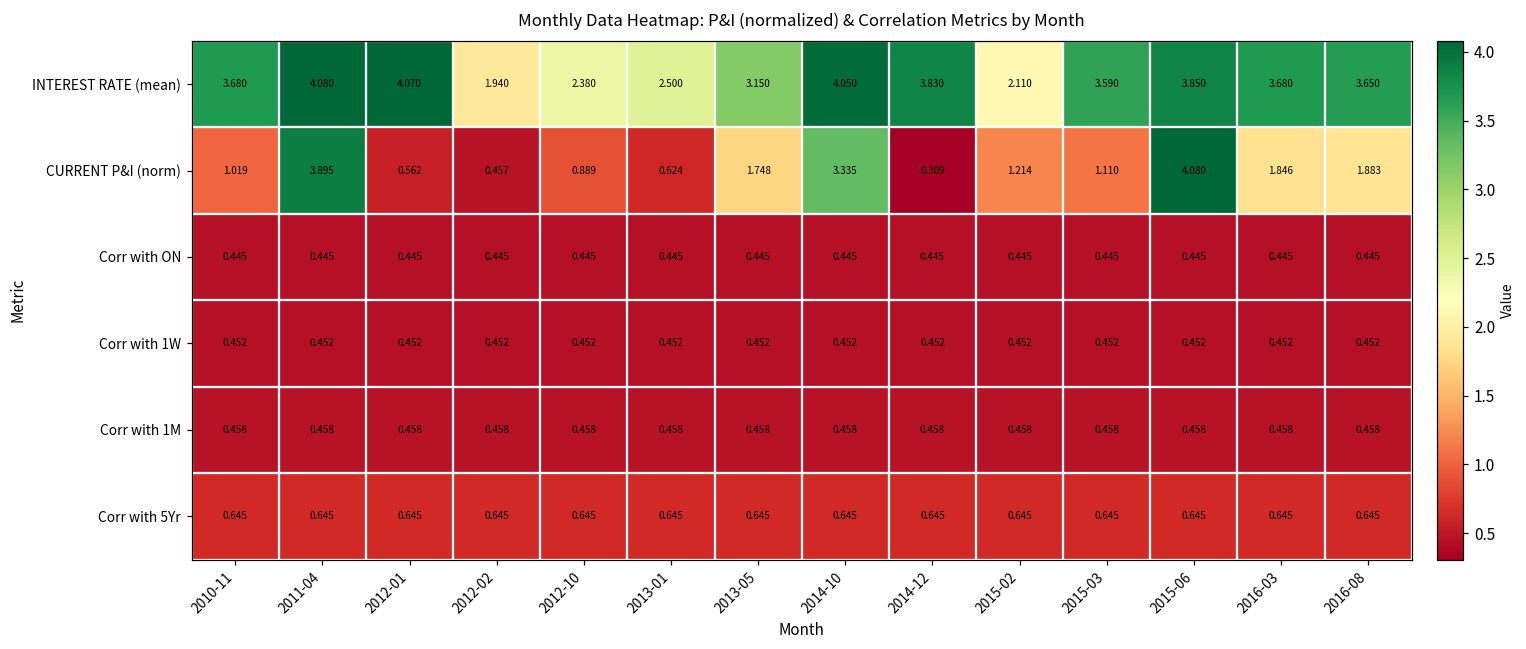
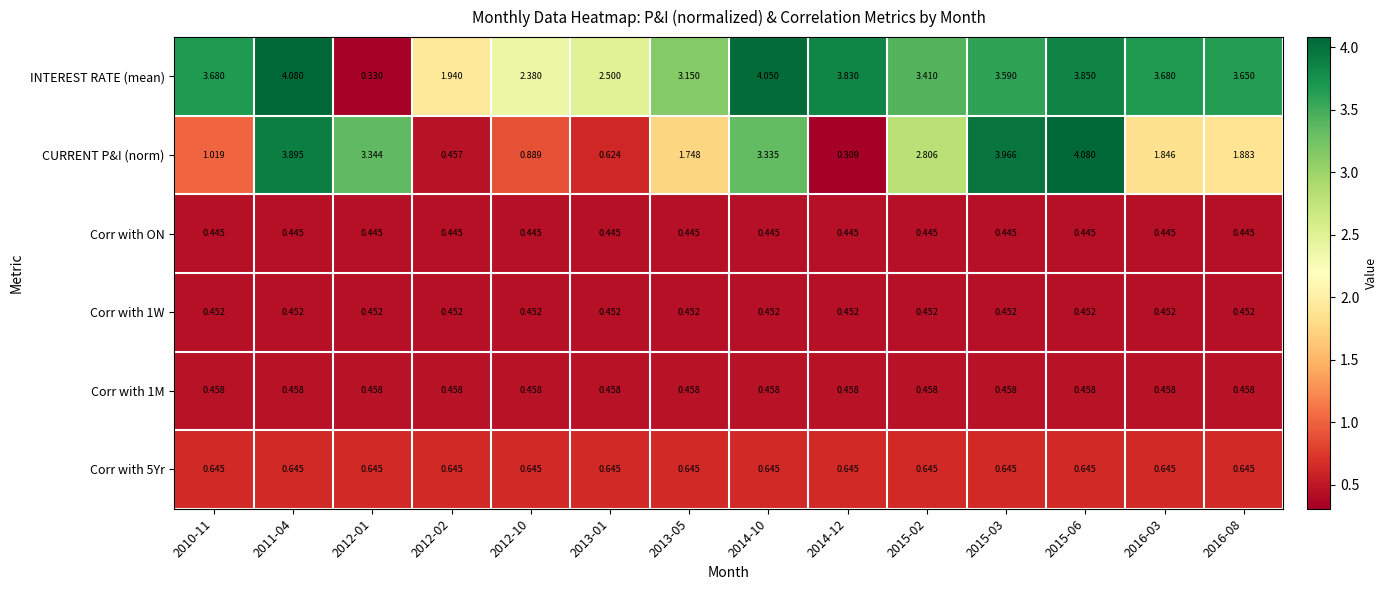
  {
    "INTEREST RATE (mean)": {
      "2010-11": 3.680,
      "2011-04": 4.080,
-     "2012-01": 4.070,
+     "2012-01": 0.330,
      "2012-02": 1.940,
      "2012-10": 2.380,
      "2013-01": 2.500,
      "2013-05": 3.150,
      "2014-10": 4.050,
      "2014-12": 3.830,
-     "2015-02": 2.110,
+     "2015-02": 3.410,
      "2015-03": 3.590,
      "2015-06": 3.850,
      "2016-03": 3.680,
      "2016-08": 3.650
    },
    "CURRENT P&I (norm)": {
      "2010-11": 1.019,
      "2011-04": 3.895,
-     "2012-01": 0.562,
+     "2012-01": 3.344,
      "2012-02": 0.457,
      "2012-10": 0.889,
      "2013-01": 0.624,
      "2013-05": 1.748,
      "2014-10": 3.335,
      "2014-12": 0.309,
-     "2015-02": 1.214,
-     "2015-03": 1.110,
+     "2015-02": 2.806,
+     "2015-03": 3.966,
      "2015-06": 4.080,
      "2016-03": 1.846,
      "2016-08": 1.883
    },
    "Corr with ON": {
      "2010-11": 0.445,
      "2011-04": 0.445,
      "2012-01": 0.445,
      "2012-02": 0.445,
      "2012-10": 0.445,
      "2013-01": 0.445,
      "2013-05": 0.445,
      "2014-10": 0.445,
      "2014-12": 0.445,
      "2015-02": 0.445,
      "2015-03": 0.445,
      "2015-06": 0.445,
      "2016-03": 0.445,
      "2016-08": 0.445
    },
    "Corr with 1W": {
      "2010-11": 0.452,
      "2011-04": 0.452,
      "2012-01": 0.452,
      "2012-02": 0.452,
      "2012-10": 0.452,
      "2013-01": 0.452,
      "2013-05": 0.452,
      "2014-10": 0.452,
      "2014-12": 0.452,
      "2015-02": 0.452,
      "2015-03": 0.452,
      "2015-06": 0.452,
      "2016-03": 0.452,
      "2016-08": 0.452
    },
    "Corr with 1M": {
      "2010-11": 0.458,
      "2011-04": 0.458,
      "2012-01": 0.458,
      "2012-02": 0.458,
      "2012-10": 0.458,
      "2013-01": 0.458,
      "2013-05": 0.458,
      "2014-10": 0.458,
      "2014-12": 0.458,
      "2015-02": 0.458,
      "2015-03": 0.458,
      "2015-06": 0.458,
      "2016-03": 0.458,
      "2016-08": 0.458
    },
    "Corr with 5Yr": {
      "2010-11": 0.645,
      "2011-04": 0.645,
      "2012-01": 0.645,
      "2012-02": 0.645,
      "2012-10": 0.645,
      "2013-01": 0.645,
      "2013-05": 0.645,
      "2014-10": 0.645,
      "2014-12": 0.645,
      "2015-02": 0.645,
      "2015-03": 0.645,
      "2015-06": 0.645,
      "2016-03": 0.645,
      "2016-08": 0.645
    }
  }
